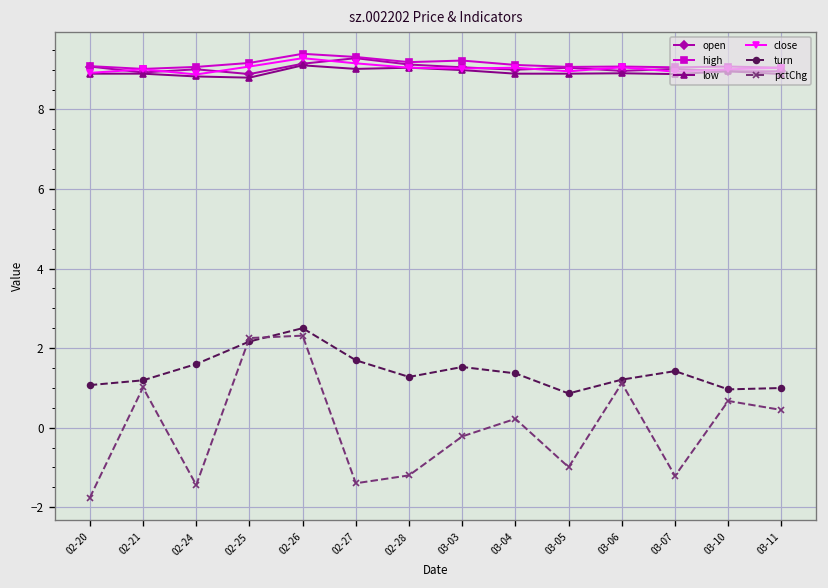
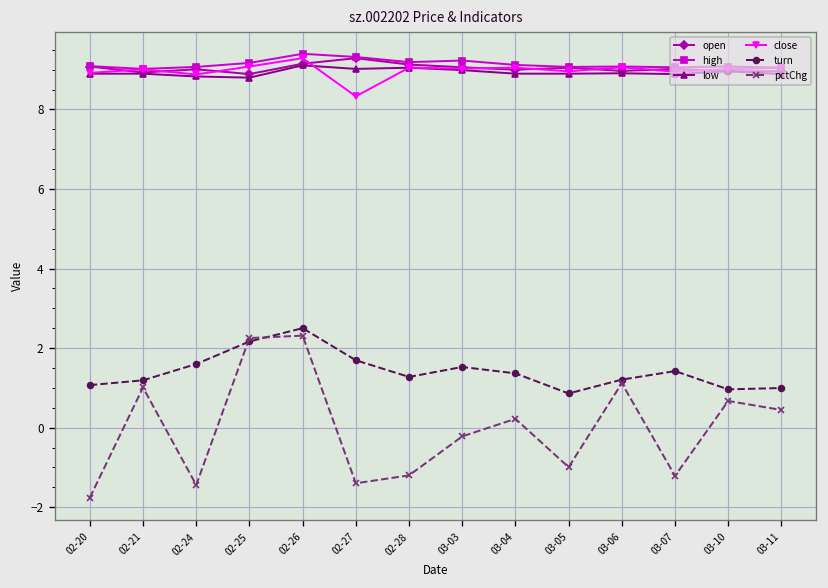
  {
    "close": {
      "02-25": 9.1,
      "02-26": 9.3,
-     "02-27": 9.2
+     "02-27": 8.3
    }
  }
